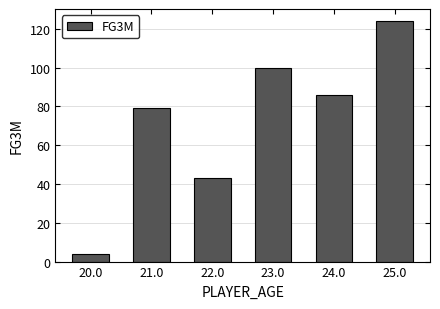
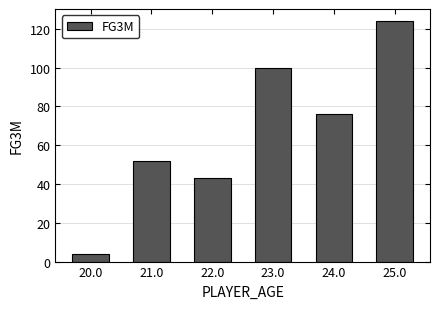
  {
    "20.0": 4,
-   "21.0": 79,
+   "21.0": 52,
    "22.0": 43,
    "23.0": 100,
-   "24.0": 86,
+   "24.0": 76,
    "25.0": 124
  }
